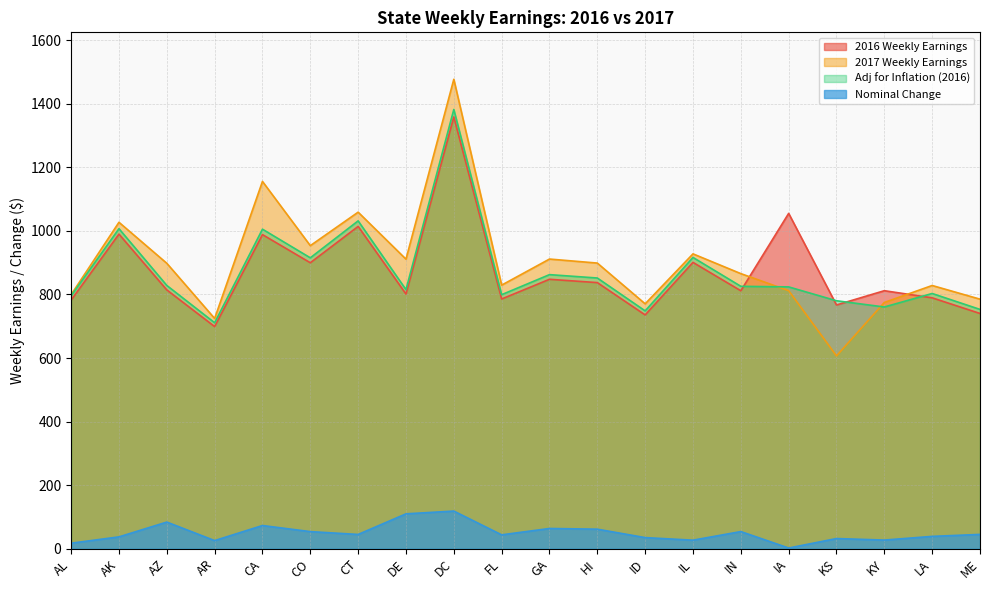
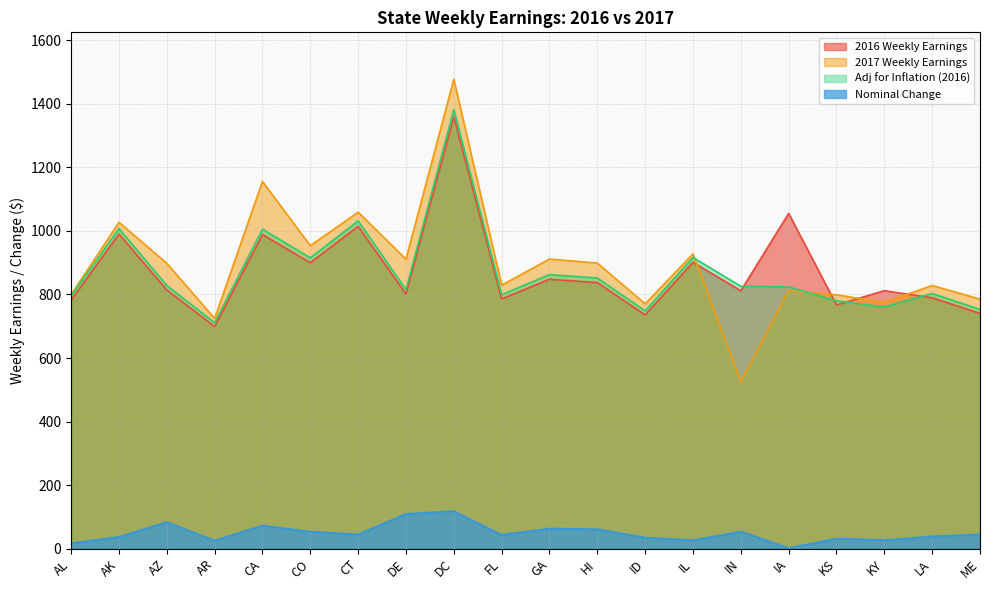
  {
    "2016 Weekly Earnings": {
      "AL": 780,
      "AK": 990,
      "AZ": 810,
      "AR": 700,
      "CA": 990,
      "CO": 900,
      "CT": 1010,
      "DE": 800,
      "DC": 1360,
      "FL": 790,
      "GA": 850,
      "HI": 840,
      "ID": 740,
      "IL": 900,
      "IN": 810,
      "IA": 1060,
      "KS": 770,
      "KY": 810,
      "LA": 790,
      "ME": 740
    },
    "2017 Weekly Earnings": {
      "AK": 1030,
      "AZ": 900,
      "AR": 720,
      "CA": 1160,
      "CO": 950,
      "CT": 1060,
      "DE": 910,
      "DC": 1480,
      "FL": 830,
      "GA": 910,
      "HI": 900,
      "ID": 770,
      "IL": 930,
-     "IN": 870,
+     "IN": 530,
      "IA": 810,
-     "KS": 610,
+     "KS": 800,
      "KY": 770,
      "LA": 830,
      "ME": 790
    },
    "Adj for Inflation (2016)": {
      "AK": 1010,
      "AZ": 830,
      "AR": 710,
      "CA": 1010,
      "CO": 920,
      "CT": 1030,
      "DE": 820,
      "DC": 1380,
      "FL": 800,
      "GA": 860,
      "HI": 850,
      "ID": 750,
      "IL": 920,
      "IN": 830,
      "IA": 820,
      "KS": 780,
      "KY": 760,
      "LA": 800,
      "ME": 750
    },
    "Nominal Change": {
      "AL": 20,
      "AK": 40,
      "AZ": 80,
      "AR": 30,
      "CA": 70,
      "CO": 50,
      "CT": 40,
      "DE": 110,
      "DC": 120,
      "FL": 40,
      "GA": 60,
      "HI": 60,
      "ID": 30,
      "IL": 30,
      "IN": 50,
      "IA": 0,
      "KS": 30,
      "KY": 30,
      "LA": 40,
      "ME": 50
    }
  }
